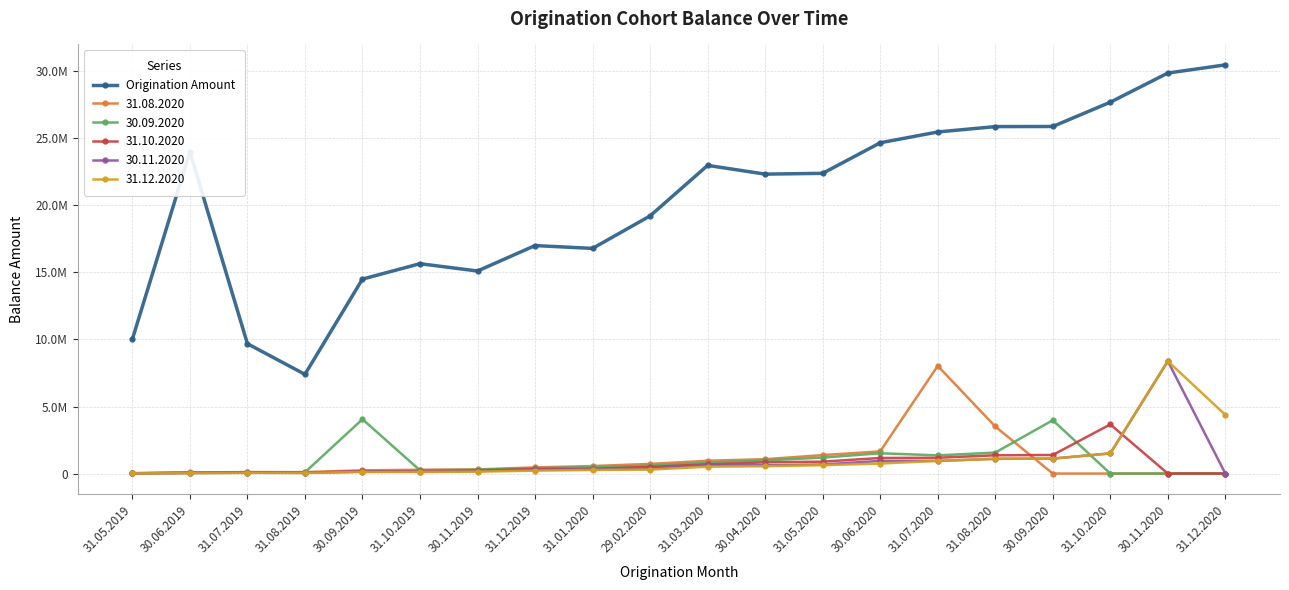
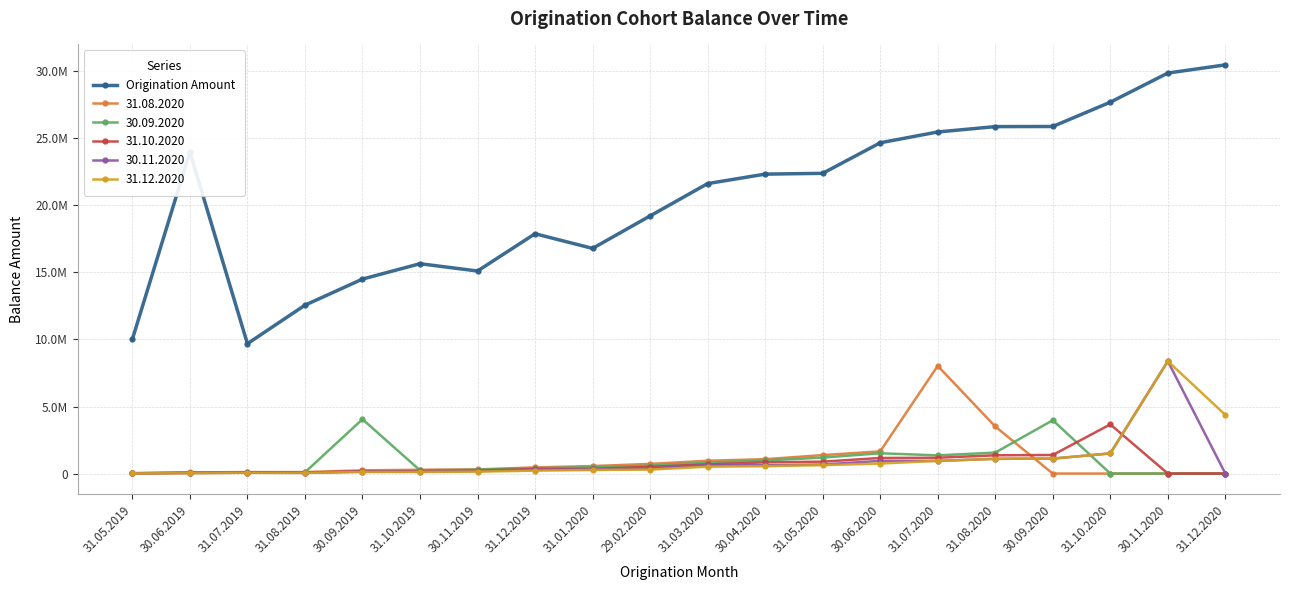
  {
    "Origination Amount": {
      "31.05.2019": 10000000,
      "31.07.2019": 9700000,
-     "31.08.2019": 7400000,
+     "31.08.2019": 12600000,
      "30.09.2019": 14500000,
      "31.10.2019": 15700000,
      "30.11.2019": 15100000,
-     "31.12.2019": 17000000,
+     "31.12.2019": 17900000,
      "31.01.2020": 16800000,
      "29.02.2020": 19200000,
-     "31.03.2020": 23000000,
+     "31.03.2020": 21600000,
      "30.04.2020": 22300000,
      "31.05.2020": 22400000,
      "30.06.2020": 24700000,
      "31.07.2020": 25500000,
      "31.08.2020": 25900000,
      "30.09.2020": 25900000,
      "31.10.2020": 27700000,
      "30.11.2020": 29900000,
      "31.12.2020": 30500000
    },
    "30.09.2020": {
      "30.09.2019": 4100000,
      "31.08.2020": 1600000,
      "30.09.2020": 4000000
    },
    "31.10.2020": {
      "31.05.2020": 900000,
      "30.06.2020": 1200000,
      "31.08.2020": 1400000,
      "30.09.2020": 1400000,
      "31.10.2020": 3700000
    },
    "30.11.2020": {
      "30.06.2020": 900000
    }
  }
